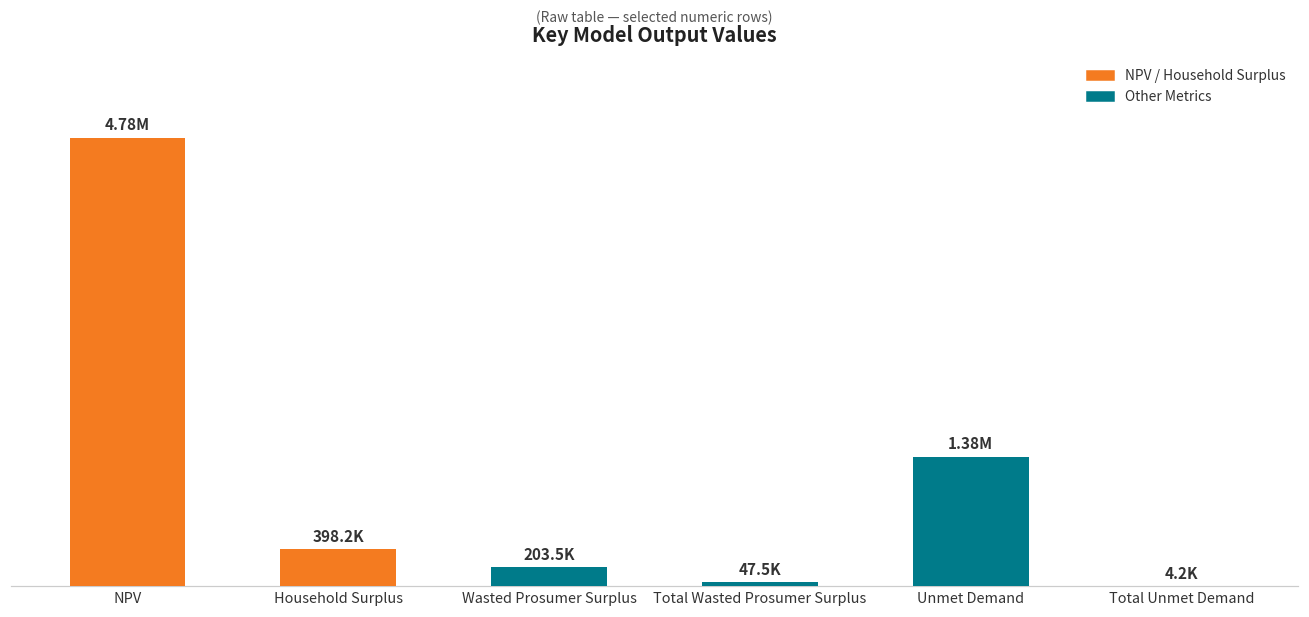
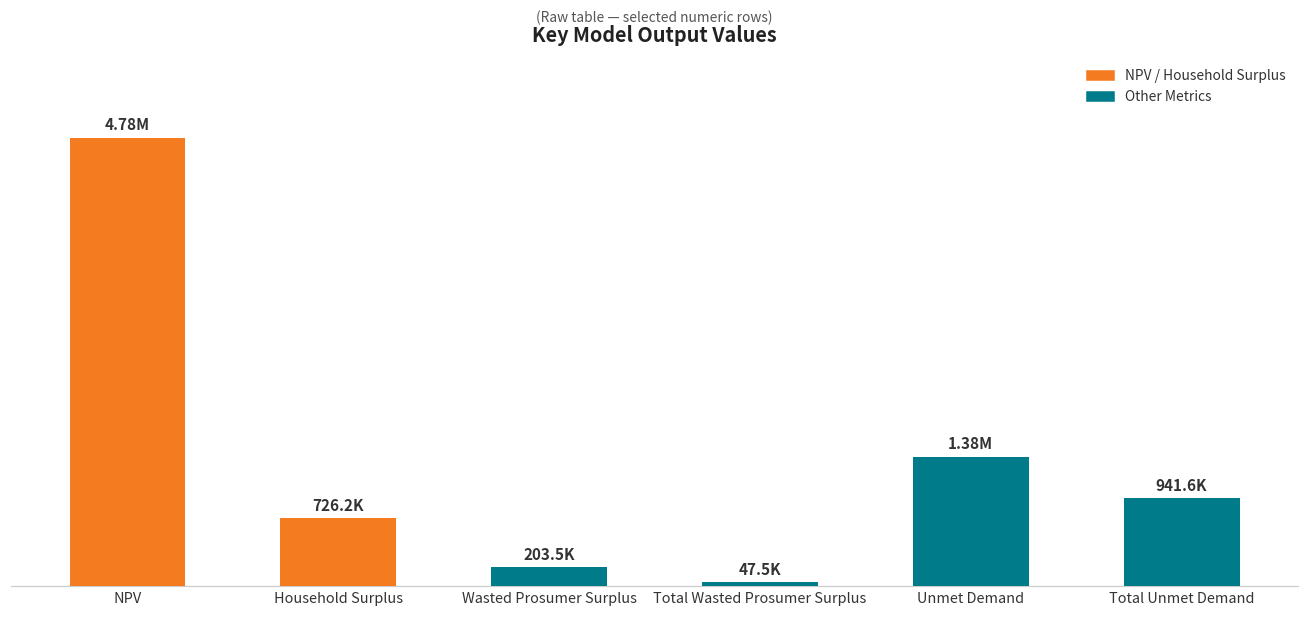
  {
    "NPV": "4.78M",
-   "Household Surplus": "398.2K",
+   "Household Surplus": "726.2K",
    "Wasted Prosumer Surplus": "203.5K",
    "Total Wasted Prosumer Surplus": "47.5K",
    "Unmet Demand": "1.38M",
-   "Total Unmet Demand": "4.2K"
+   "Total Unmet Demand": "941.6K"
  }
